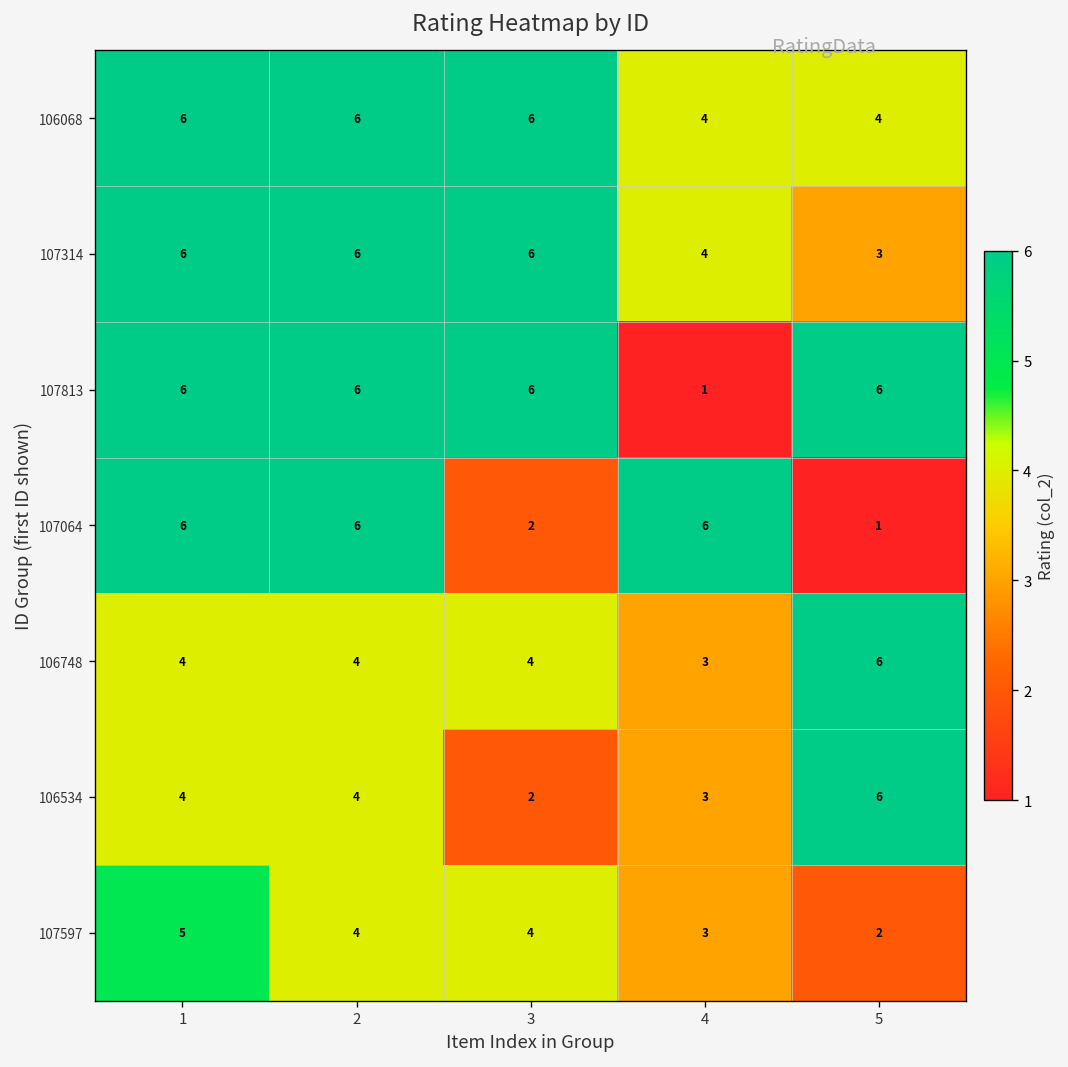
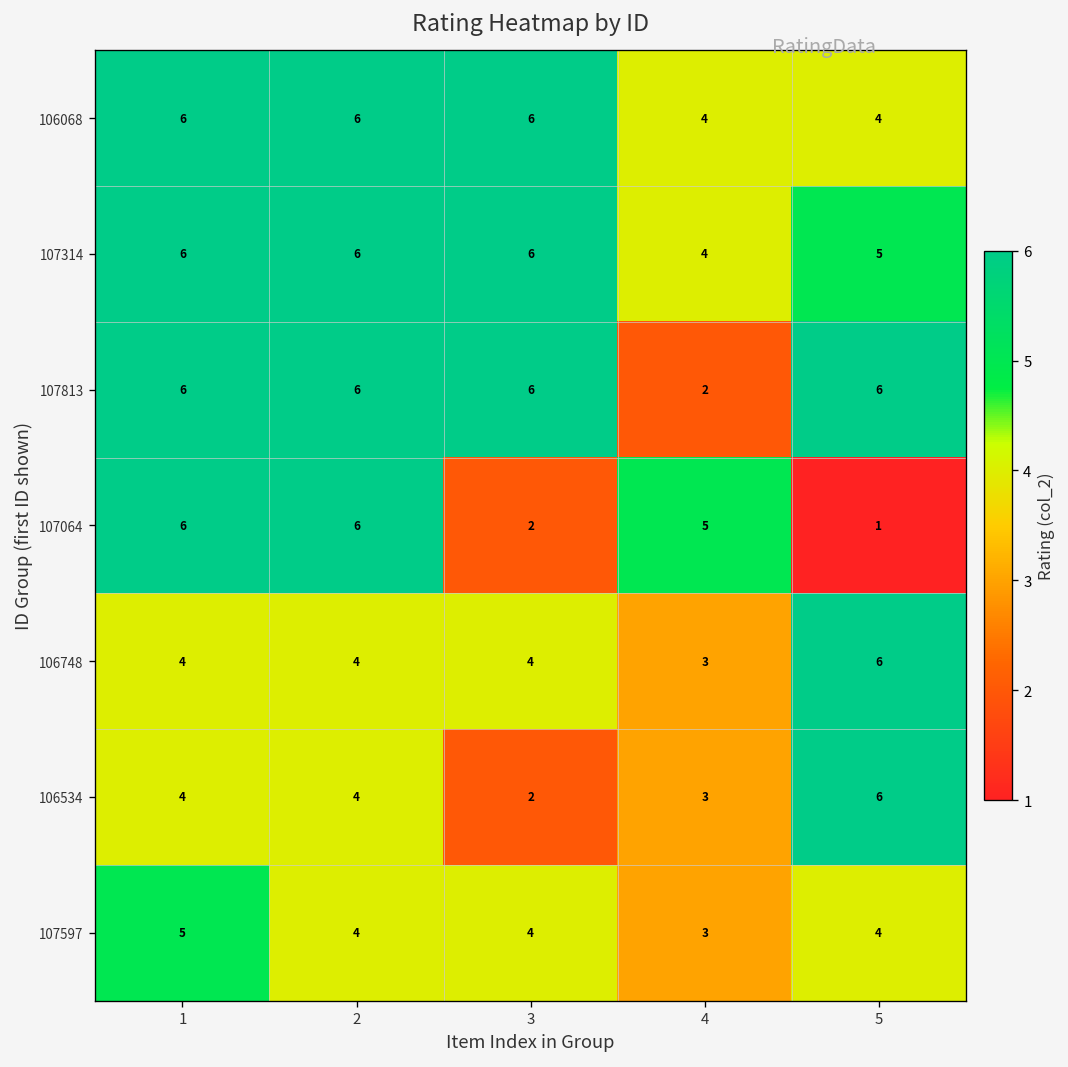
  {
    "106068": {
      "1": 6,
      "2": 6,
      "3": 6,
      "4": 4,
      "5": 4
    },
    "107314": {
      "1": 6,
      "2": 6,
      "3": 6,
      "4": 4,
-     "5": 3
+     "5": 5
    },
    "107813": {
      "1": 6,
      "2": 6,
      "3": 6,
-     "4": 1,
+     "4": 2,
      "5": 6
    },
    "107064": {
      "1": 6,
      "2": 6,
      "3": 2,
-     "4": 6,
+     "4": 5,
      "5": 1
    },
    "106748": {
      "1": 4,
      "2": 4,
      "3": 4,
      "4": 3,
      "5": 6
    },
    "106534": {
      "1": 4,
      "2": 4,
      "3": 2,
      "4": 3,
      "5": 6
    },
    "107597": {
      "1": 5,
      "2": 4,
      "3": 4,
      "4": 3,
-     "5": 2
+     "5": 4
    }
  }
